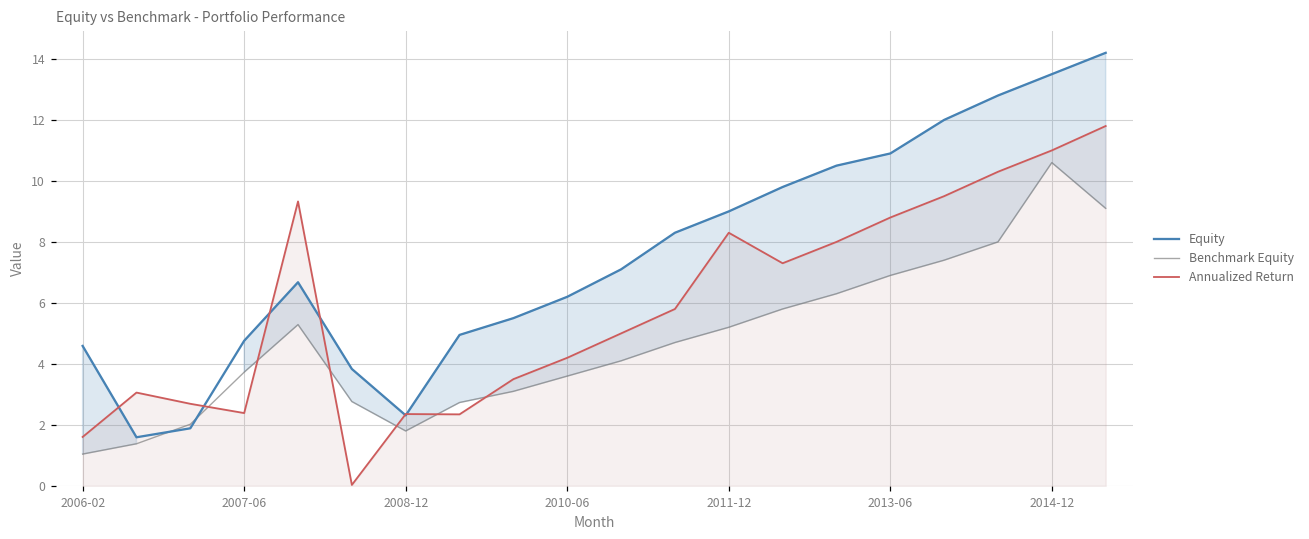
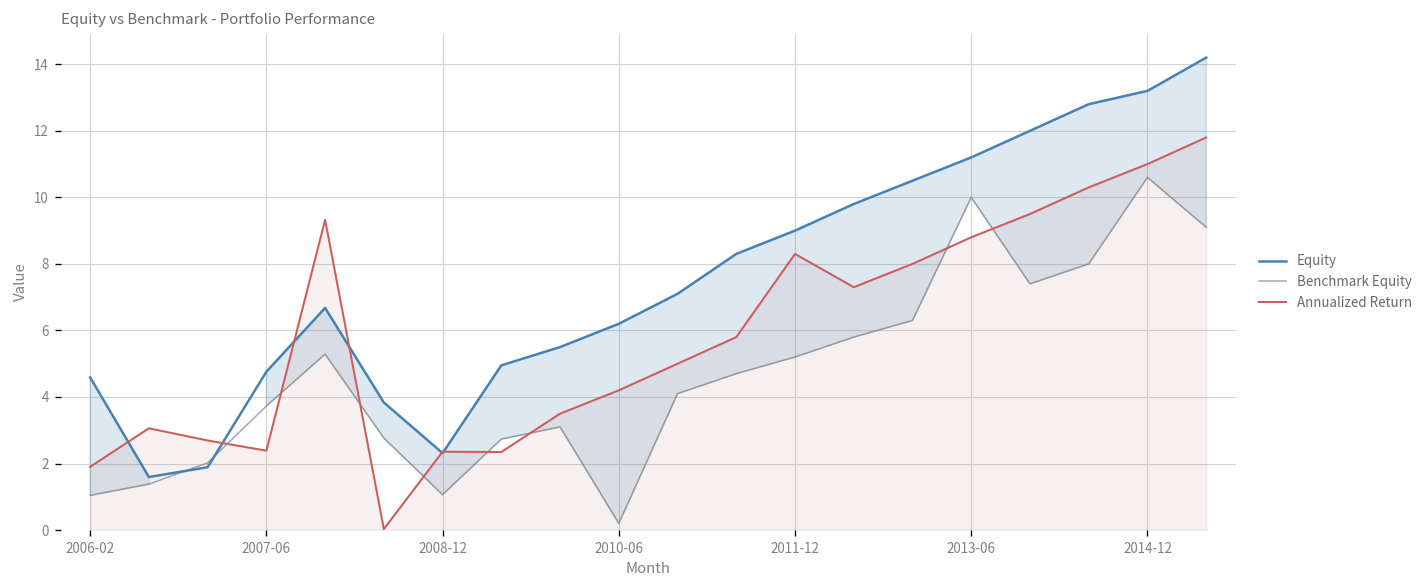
  {
    "Equity": {
      "2006-02": 4.6,
      "2007-06": 4.8,
      "2010-06": 6.2,
      "2011-12": 9.0,
-     "2013-06": 10.9,
-     "2014-12": 13.5
+     "2013-06": 11.2,
+     "2014-12": 13.2
    },
    "Benchmark Equity": {
      "2006-02": 1.0,
      "2007-06": 3.7,
-     "2008-12": 1.8,
-     "2010-06": 3.6,
+     "2008-12": 1.1,
+     "2010-06": 0.2,
      "2011-12": 5.2,
-     "2013-06": 6.9,
+     "2013-06": 10.0,
      "2014-12": 10.6
    },
    "Annualized Return": {
-     "2006-02": 1.6,
+     "2006-02": 1.9,
      "2007-06": 2.4,
      "2010-06": 4.2,
      "2011-12": 8.3,
      "2013-06": 8.8,
      "2014-12": 11.0
    }
  }
